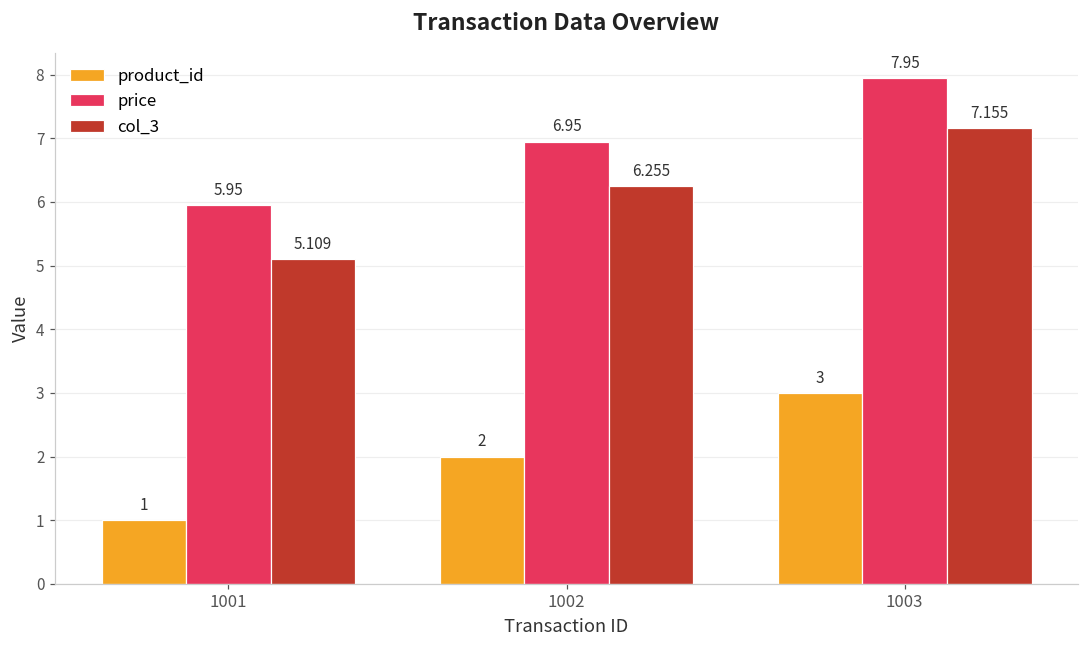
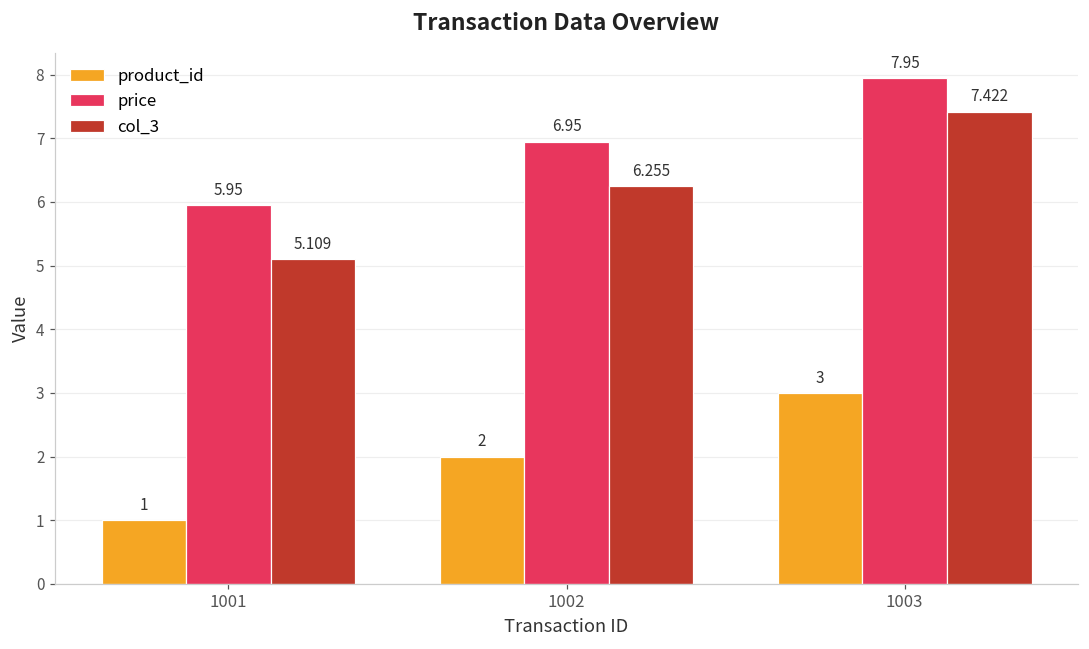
  {
    "product_id": {
      "1001": 1,
      "1002": 2,
      "1003": 3
    },
    "price": {
      "1001": 5.95,
      "1002": 6.95,
      "1003": 7.95
    },
    "col_3": {
      "1001": 5.109,
      "1002": 6.255,
-     "1003": 7.155
+     "1003": 7.422
    }
  }
